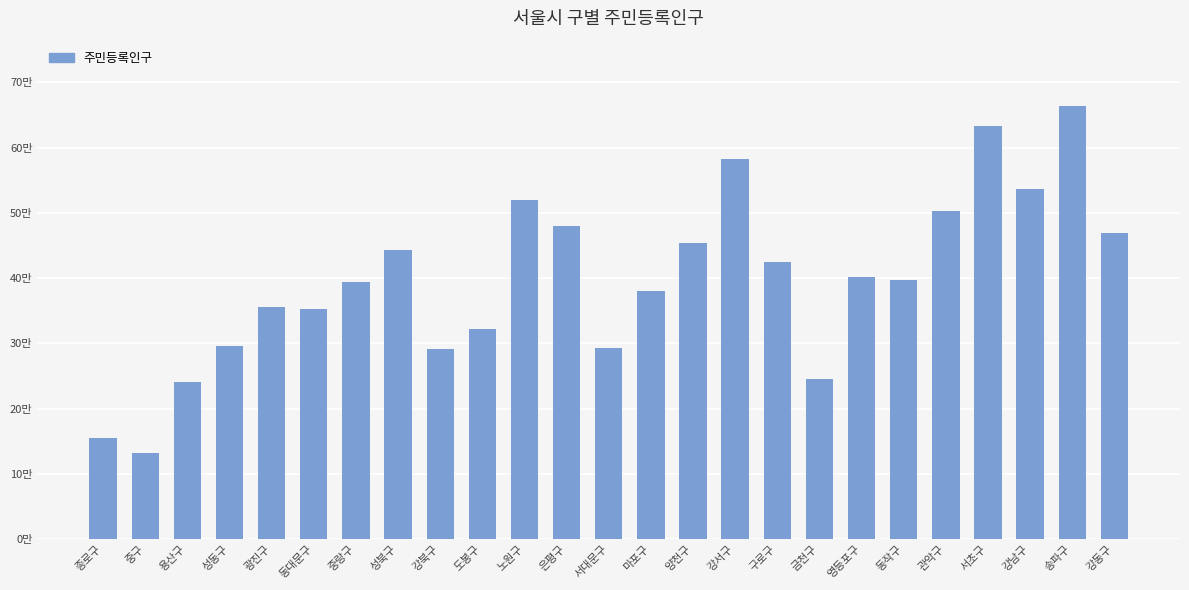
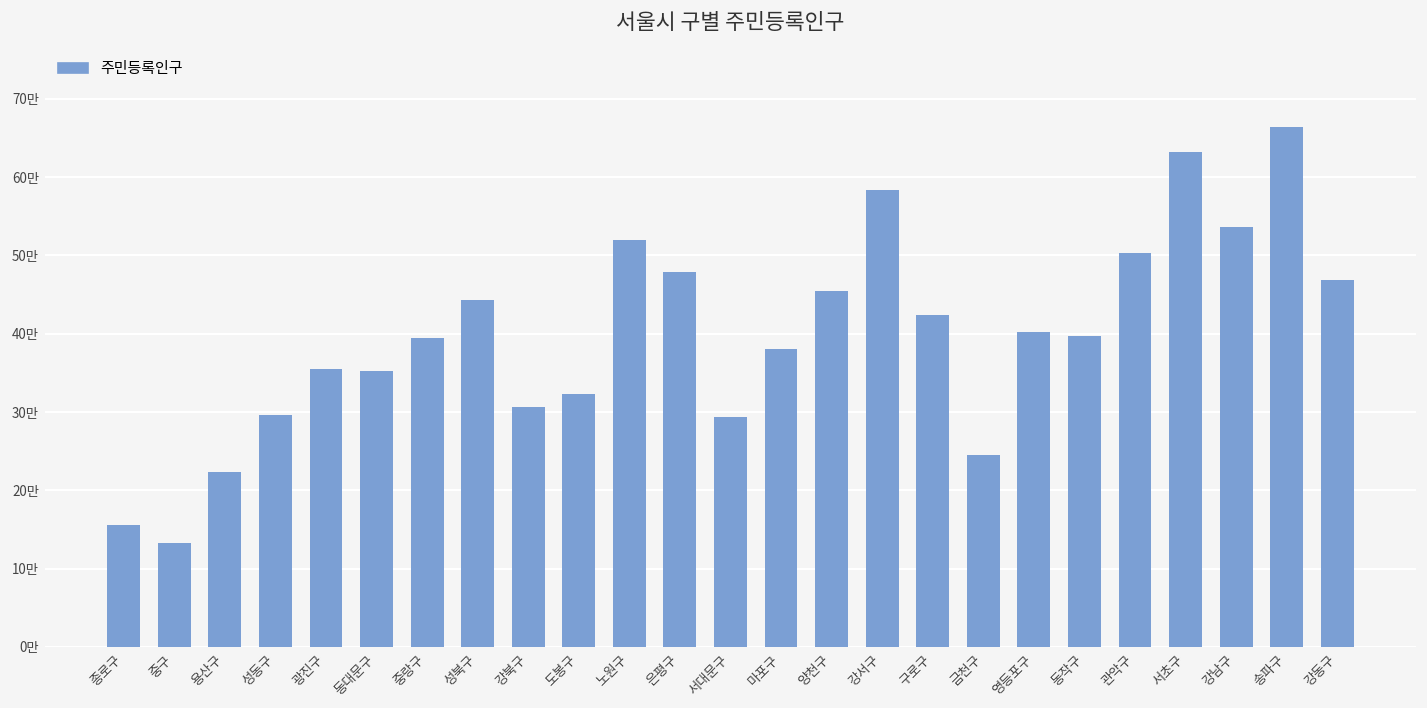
  {
    "종로구": "16만",
    "중구": "13만",
-   "용산구": "24만",
+   "용산구": "22만",
    "성동구": "30만",
    "광진구": "36만",
    "동대문구": "35만",
    "중랑구": "39만",
    "성북구": "44만",
-   "강북구": "29만",
+   "강북구": "31만",
    "도봉구": "32만",
    "노원구": "52만",
    "은평구": "48만",
    "서대문구": "29만",
    "마포구": "38만",
    "양천구": "45만",
    "강서구": "58만",
    "구로구": "42만",
    "금천구": "24만",
    "영등포구": "40만",
    "동작구": "40만",
    "관악구": "50만",
    "서초구": "63만",
    "강남구": "54만",
    "송파구": "66만",
    "강동구": "47만"
  }
